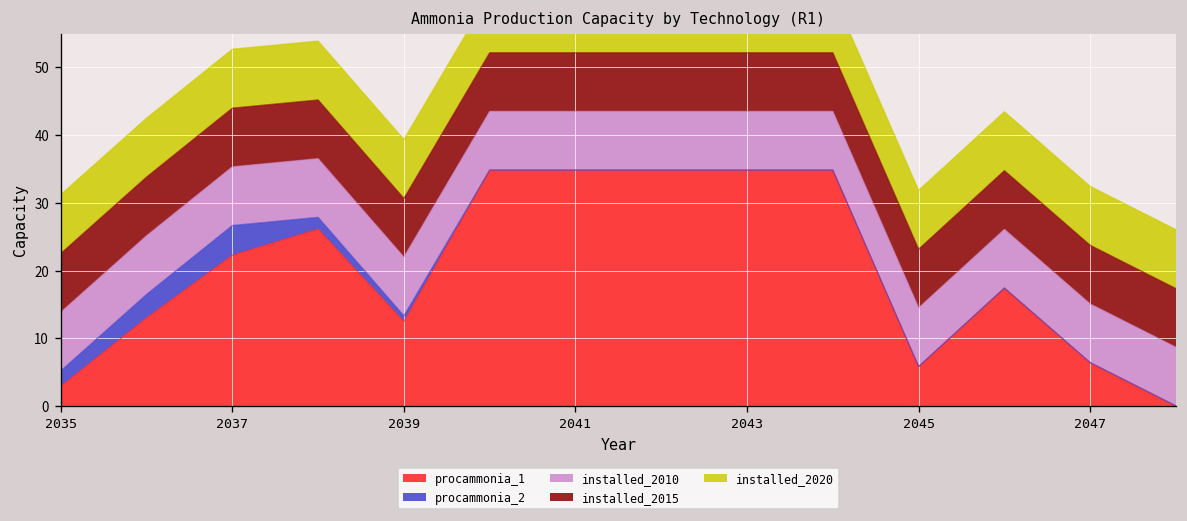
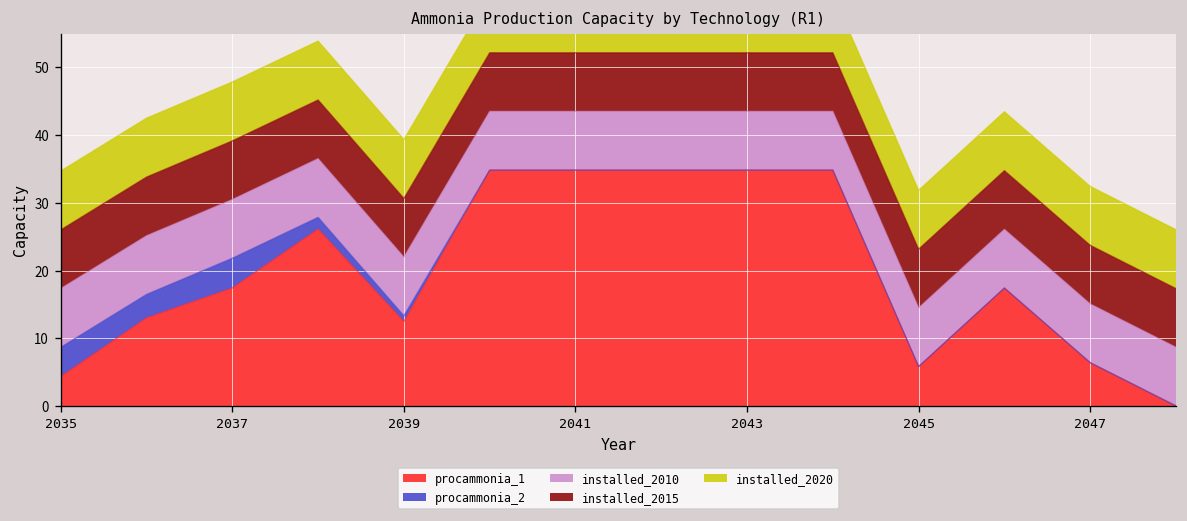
  {
    "procammonia_1": {
-     "2035": 3,
-     "2037": 22,
+     "2035": 4,
+     "2037": 17,
      "2039": 12
    },
    "procammonia_2": {
-     "2035": 2,
+     "2035": 4,
      "2037": 4,
      "2039": 1
    },
    "installed_2010": {
      "2035": 9,
      "2037": 9,
      "2039": 9,
      "2041": 9,
      "2043": 9,
      "2045": 9,
      "2047": 9
    },
    "installed_2015": {
      "2035": 9,
      "2037": 9,
      "2039": 9,
      "2041": 9,
      "2043": 9,
      "2045": 9,
      "2047": 9
    },
    "installed_2020": {
      "2035": 9,
      "2037": 9,
      "2039": 9,
      "2045": 9,
      "2047": 9
    }
  }
